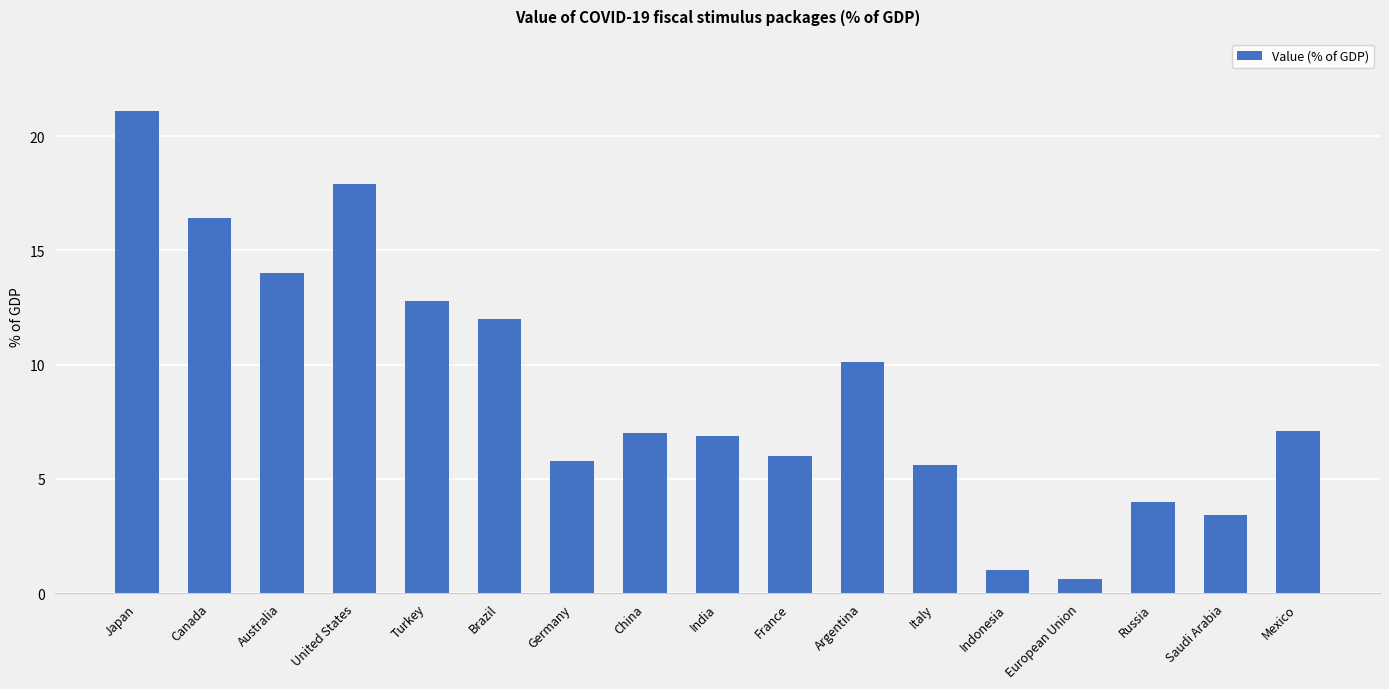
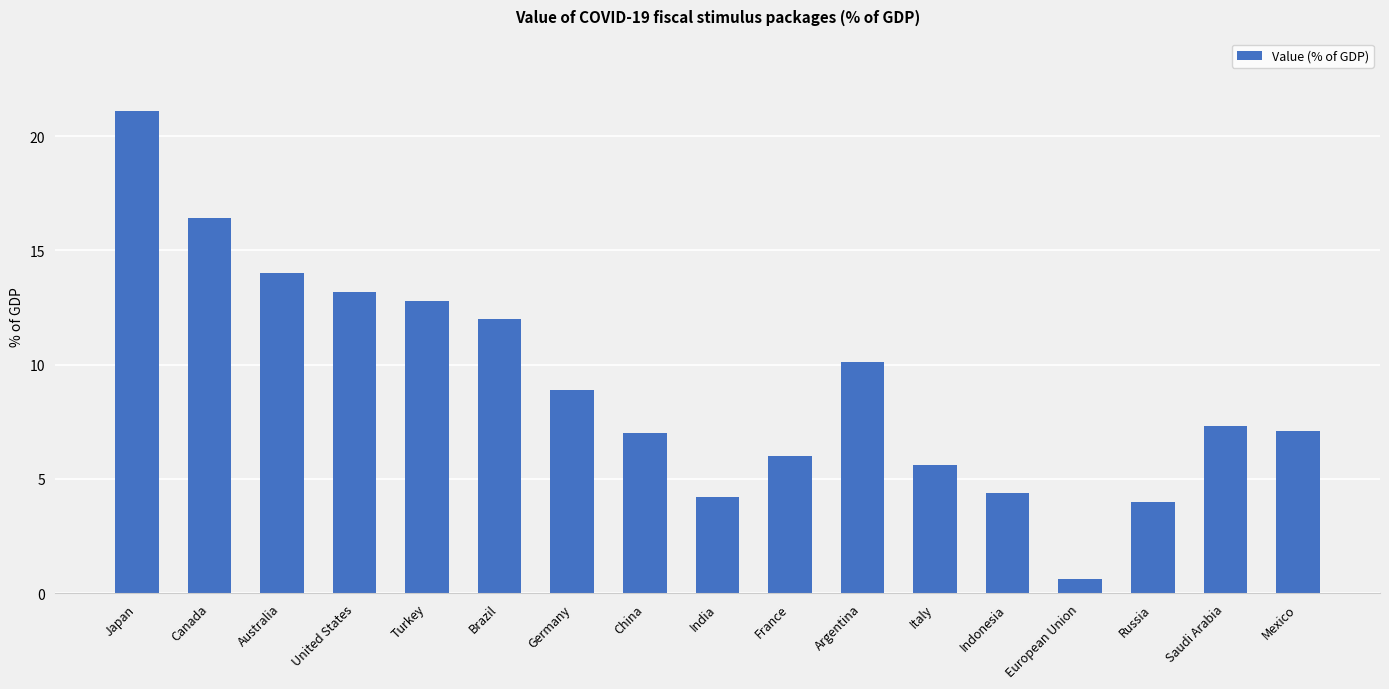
  {
    "Japan": 21.1,
    "Canada": 16.4,
    "Australia": 14.0,
-   "United States": 17.9,
+   "United States": 13.2,
    "Turkey": 12.8,
    "Brazil": 12.0,
-   "Germany": 5.8,
+   "Germany": 8.9,
    "China": 7.0,
-   "India": 6.9,
+   "India": 4.2,
    "France": 6.0,
    "Argentina": 10.1,
    "Italy": 5.6,
-   "Indonesia": 1.0,
+   "Indonesia": 4.4,
    "European Union": 0.6,
    "Russia": 4.0,
-   "Saudi Arabia": 3.4,
+   "Saudi Arabia": 7.3,
    "Mexico": 7.1
  }
